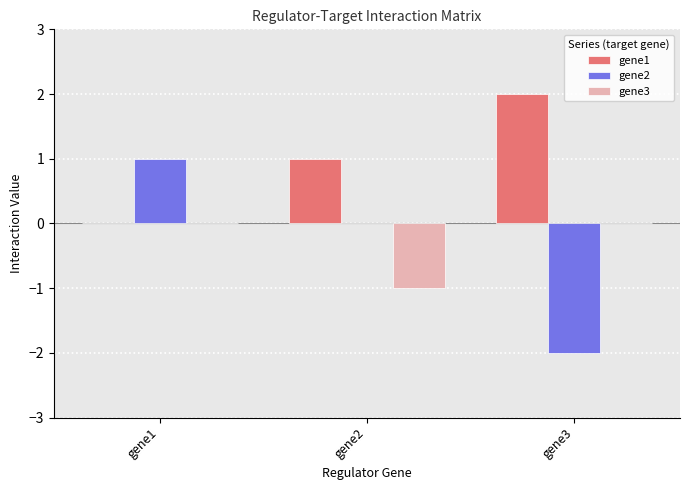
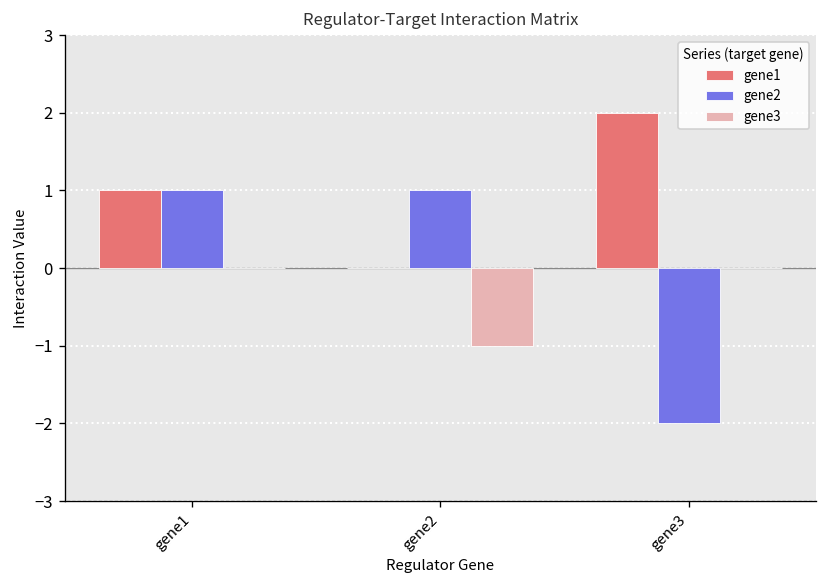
  {
    "gene1": {
-     "gene1": 0,
-     "gene2": 1,
+     "gene1": 1,
+     "gene2": 0,
      "gene3": 2
    },
    "gene2": {
      "gene1": 1,
-     "gene2": 0,
+     "gene2": 1,
      "gene3": -2
    },
    "gene3": {
      "gene1": 0,
      "gene2": -1,
      "gene3": 0
    }
  }
